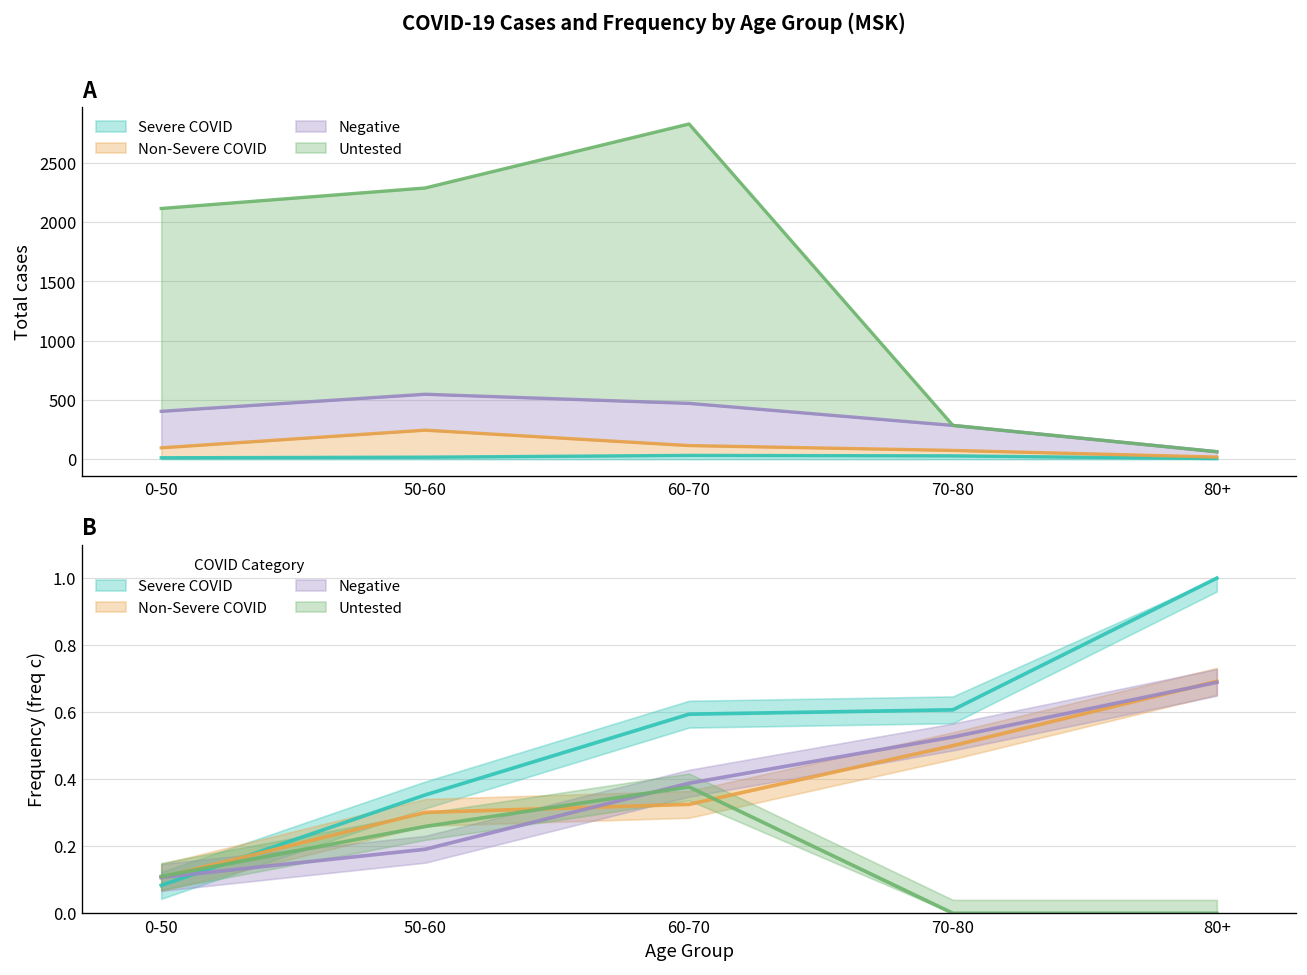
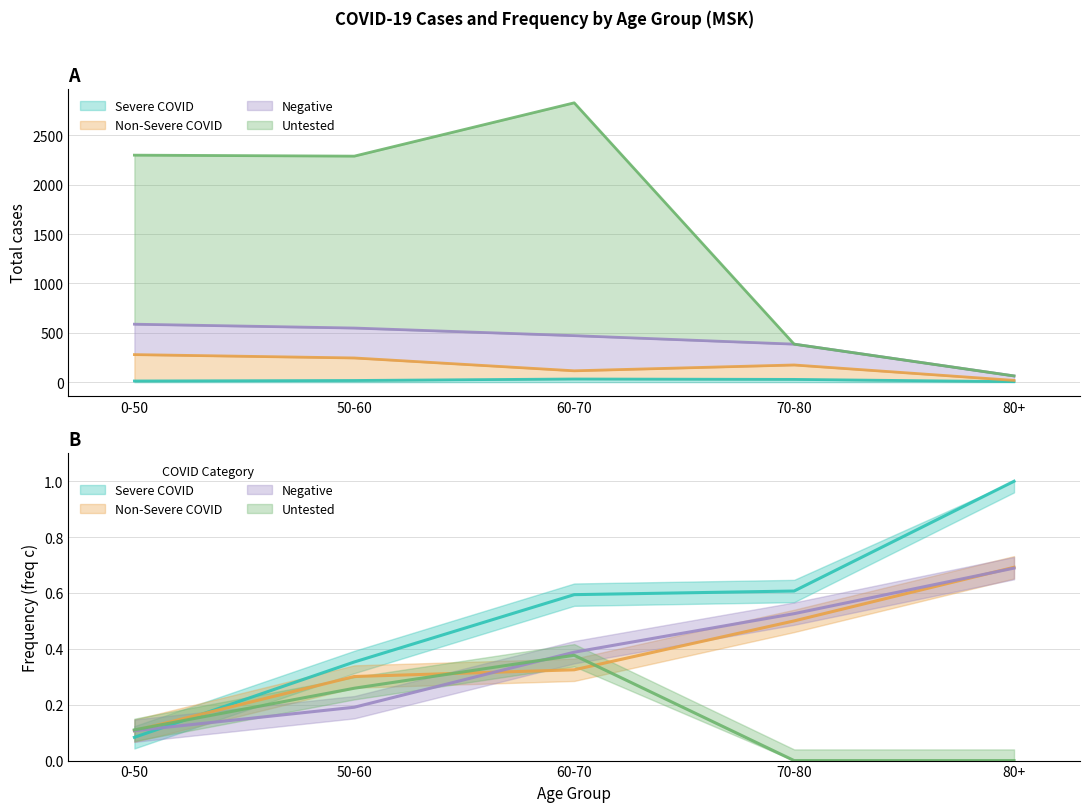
  {
    "A": {
      "Non-Severe COVID": {
-       "0-50": 100,
+       "0-50": 300,
        "50-60": 200,
        "60-70": 100,
-       "70-80": 0
+       "70-80": 100
      }
    }
  }
